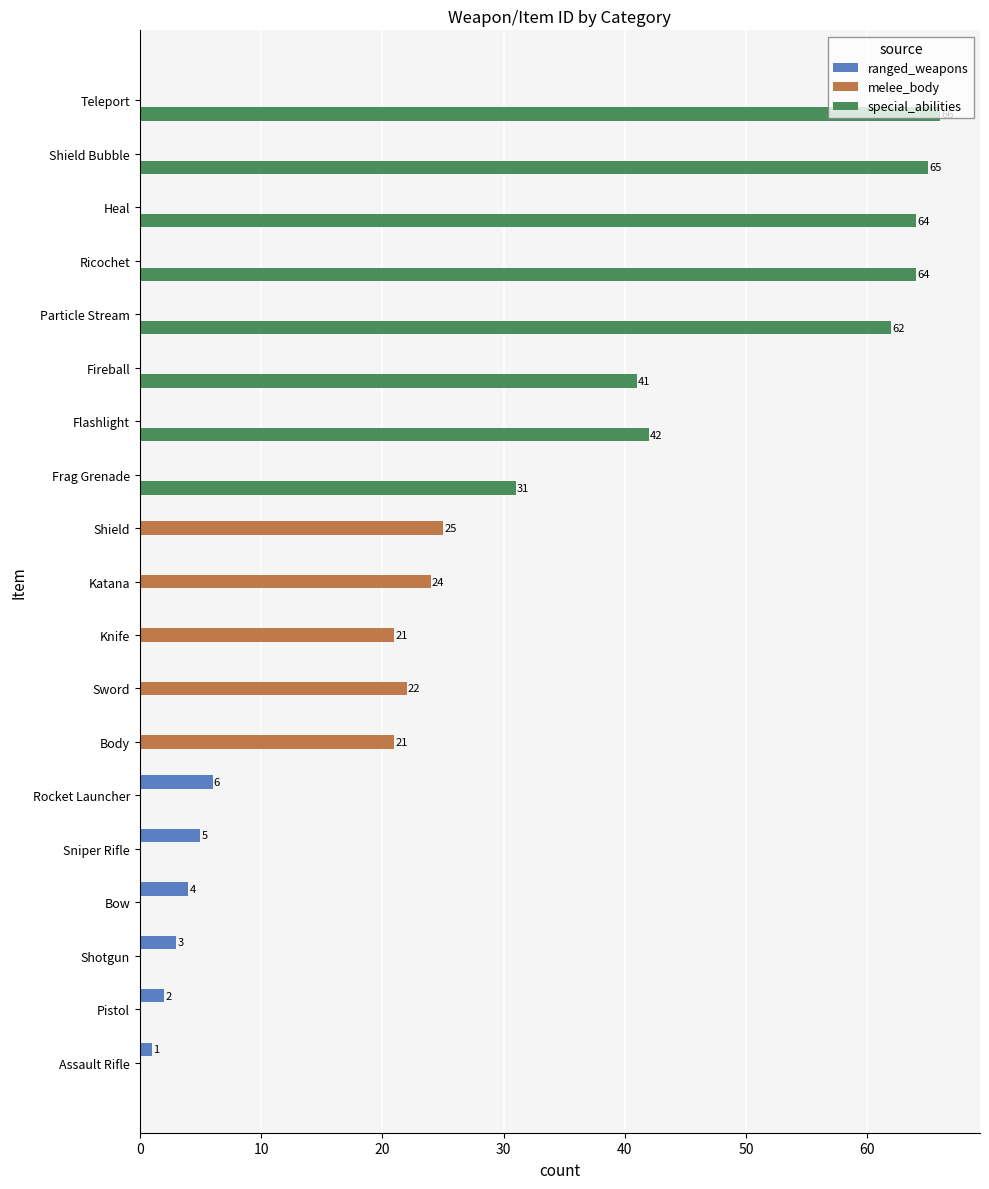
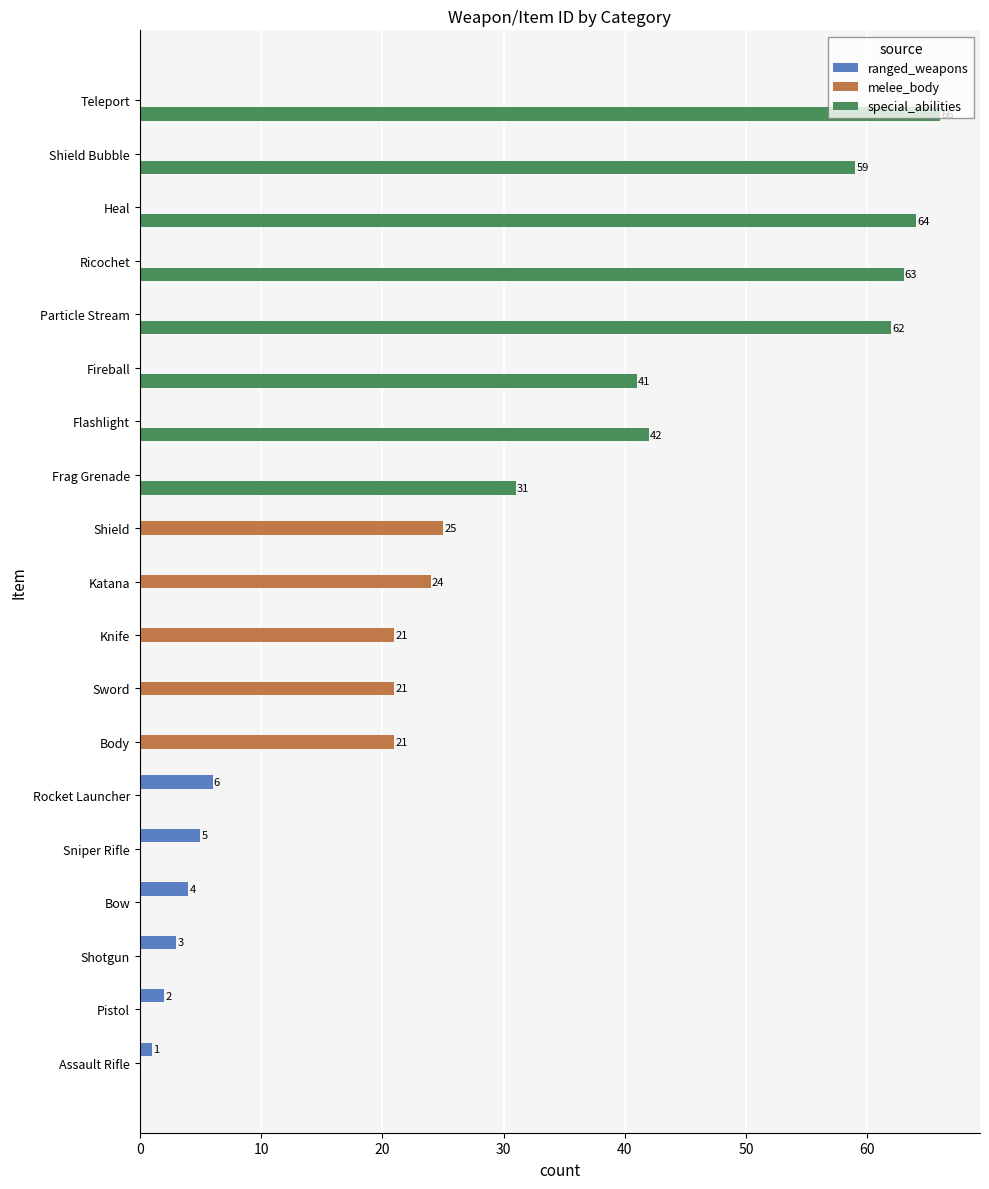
  {
    "ranged_weapons": {
      "Rocket Launcher": 6,
      "Sniper Rifle": 5,
      "Bow": 4,
      "Shotgun": 3,
      "Pistol": 2,
      "Assault Rifle": 1
    },
    "melee_body": {
      "Shield": 25,
      "Katana": 24,
      "Knife": 21,
-     "Sword": 22,
+     "Sword": 21,
      "Body": 21
    },
    "special_abilities": {
-     "Shield Bubble": 65,
+     "Shield Bubble": 59,
      "Heal": 64,
-     "Ricochet": 64,
+     "Ricochet": 63,
      "Particle Stream": 62,
      "Fireball": 41,
      "Flashlight": 42,
      "Frag Grenade": 31
    }
  }
